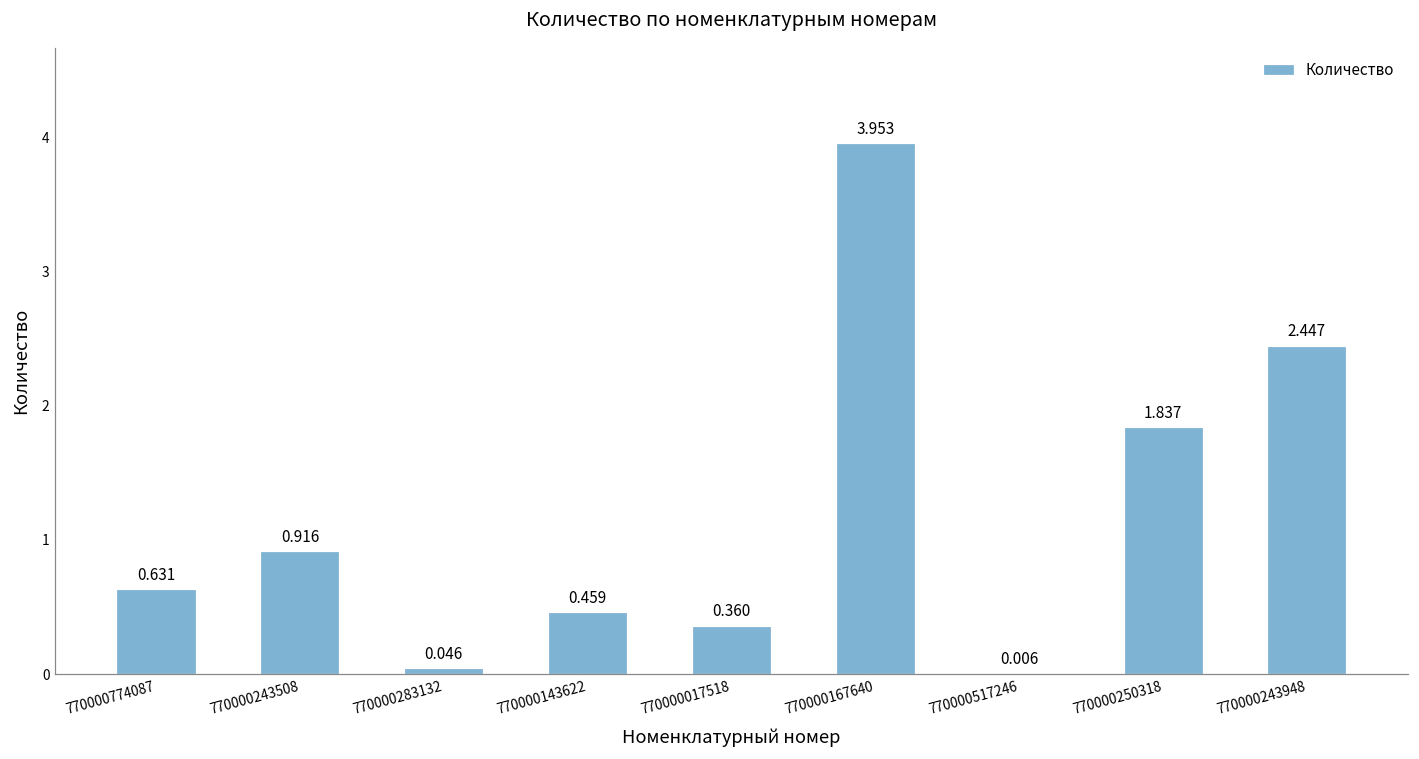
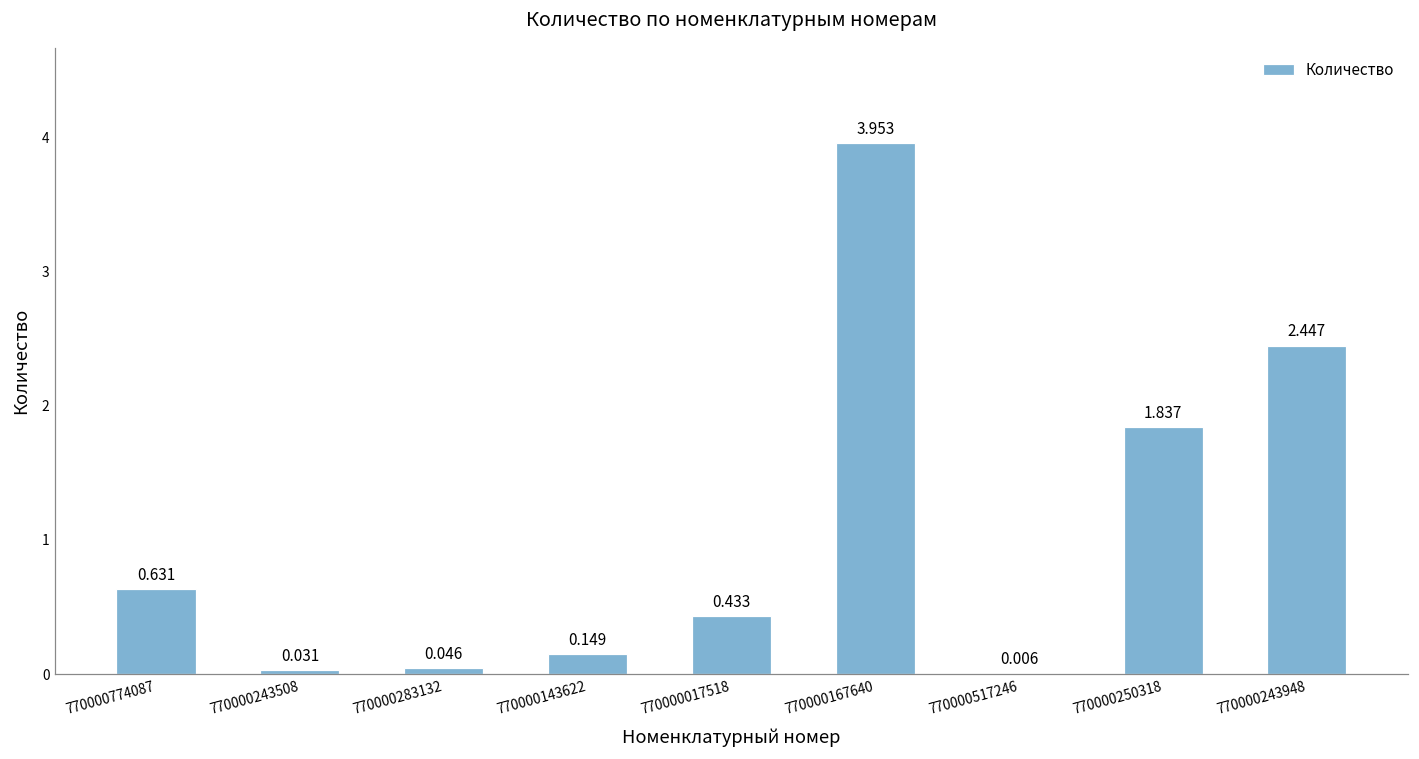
  {
    "770000774087": 0.631,
-   "770000243508": 0.916,
+   "770000243508": 0.031,
    "770000283132": 0.046,
-   "770000143622": 0.459,
-   "770000017518": 0.360,
+   "770000143622": 0.149,
+   "770000017518": 0.433,
    "770000167640": 3.953,
    "770000517246": 0.006,
    "770000250318": 1.837,
    "770000243948": 2.447
  }
